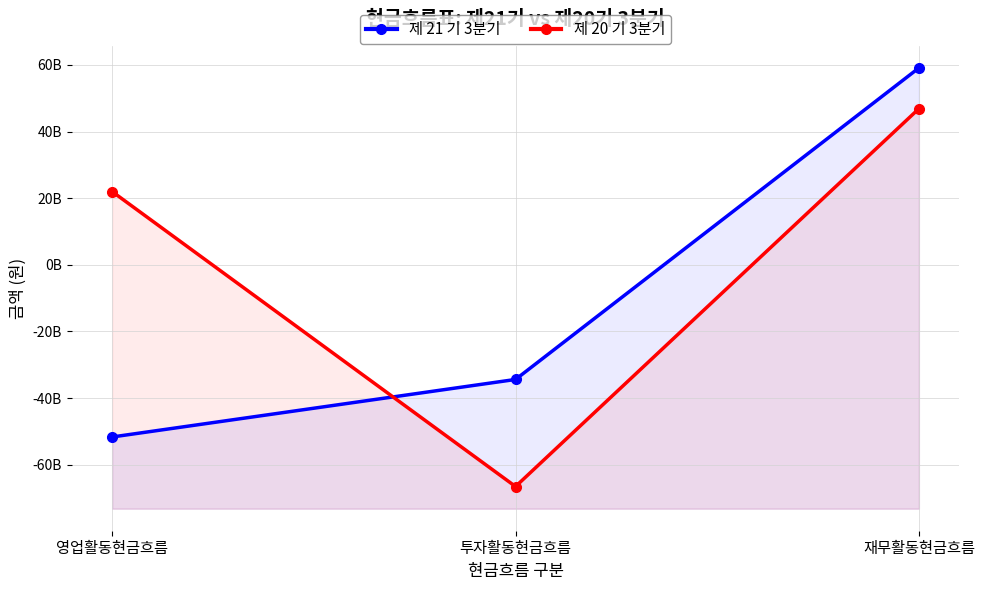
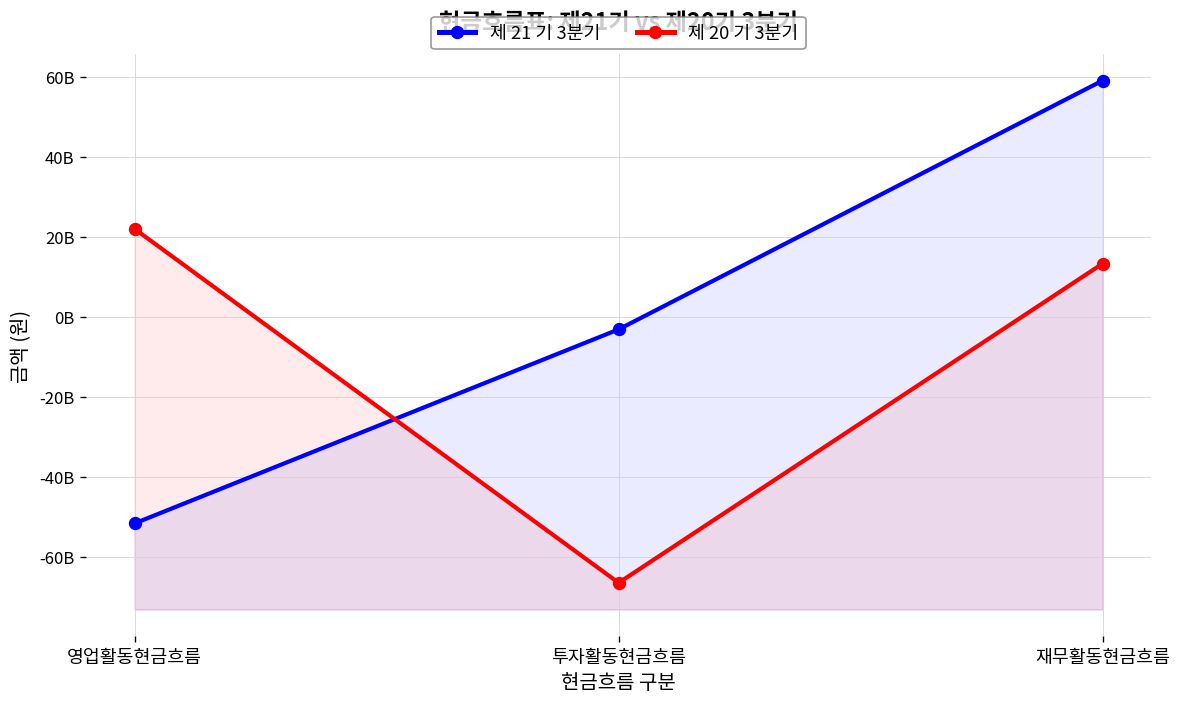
  {
    "제 21 기 3분기": {
      "영업활동현금흐름": -52000000000,
-     "투자활동현금흐름": -34000000000,
+     "투자활동현금흐름": -3000000000,
      "재무활동현금흐름": 59000000000
    },
    "제 20 기 3분기": {
      "영업활동현금흐름": 22000000000,
      "투자활동현금흐름": -67000000000,
-     "재무활동현금흐름": 47000000000
+     "재무활동현금흐름": 13000000000
    }
  }
